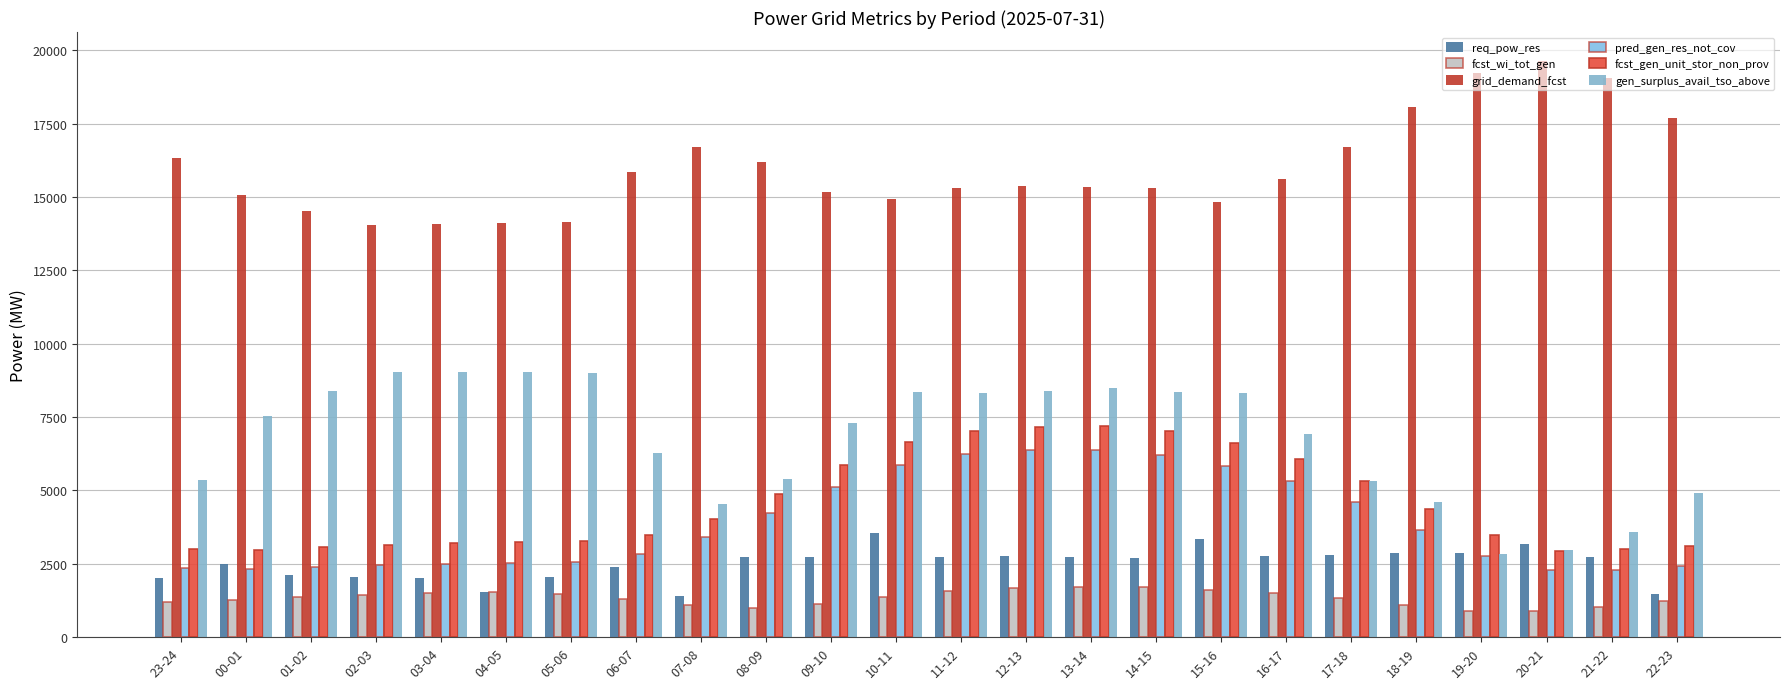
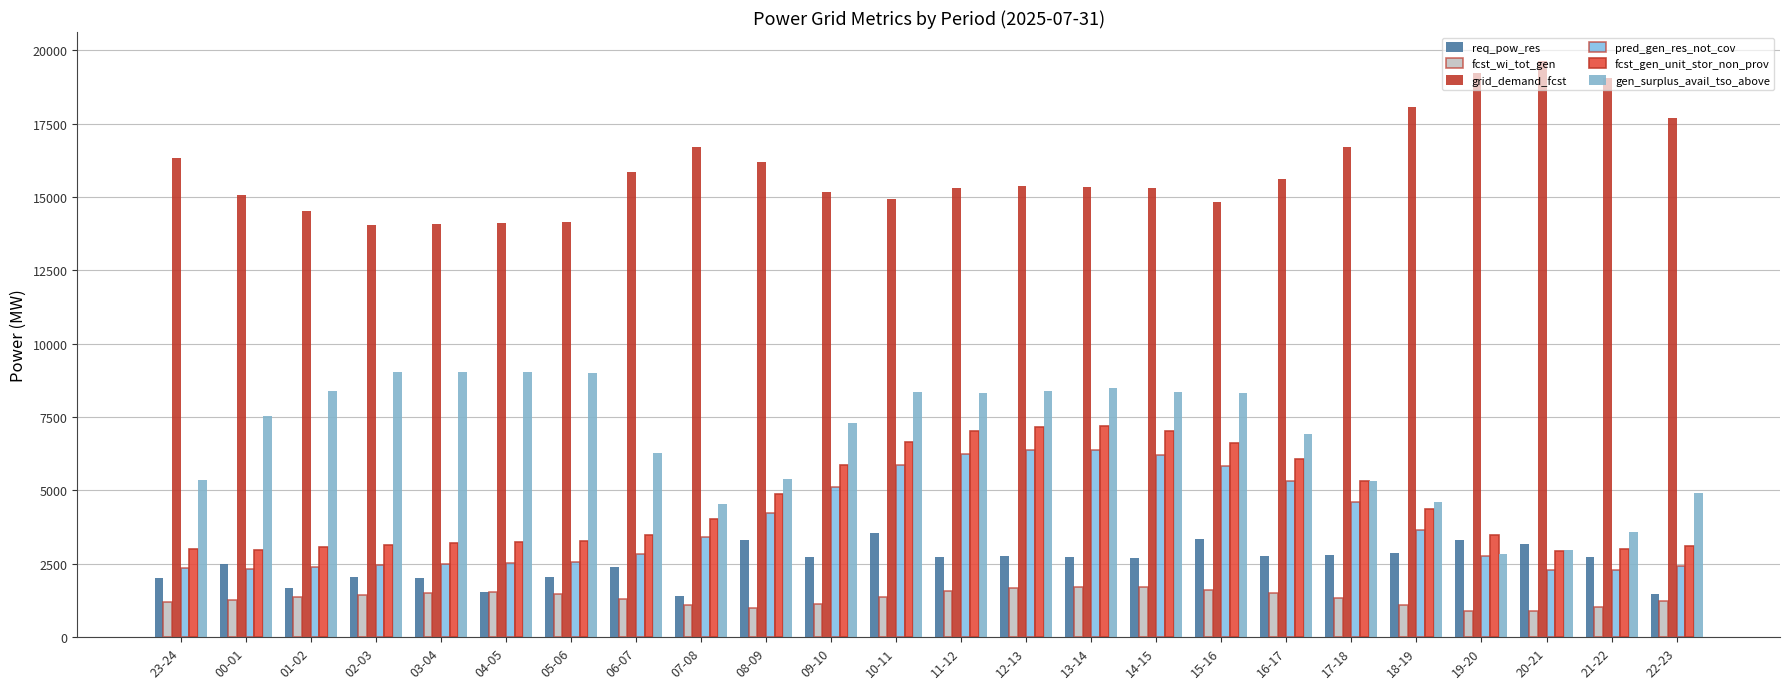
  {
    "req_pow_res": {
      "23-24": 2000,
      "00-01": 2500,
-     "01-02": 2100,
+     "01-02": 1700,
      "02-03": 2000,
      "03-04": 2000,
      "04-05": 1600,
      "05-06": 2100,
      "06-07": 2400,
      "07-08": 1400,
-     "08-09": 2700,
+     "08-09": 3300,
      "09-10": 2700,
      "10-11": 3600,
      "11-12": 2700,
      "12-13": 2800,
      "13-14": 2700,
      "14-15": 2700,
      "15-16": 3300,
      "16-17": 2800,
      "17-18": 2800,
      "18-19": 2900,
-     "19-20": 2900,
+     "19-20": 3300,
      "20-21": 3200,
      "21-22": 2700,
      "22-23": 1500
    }
  }
